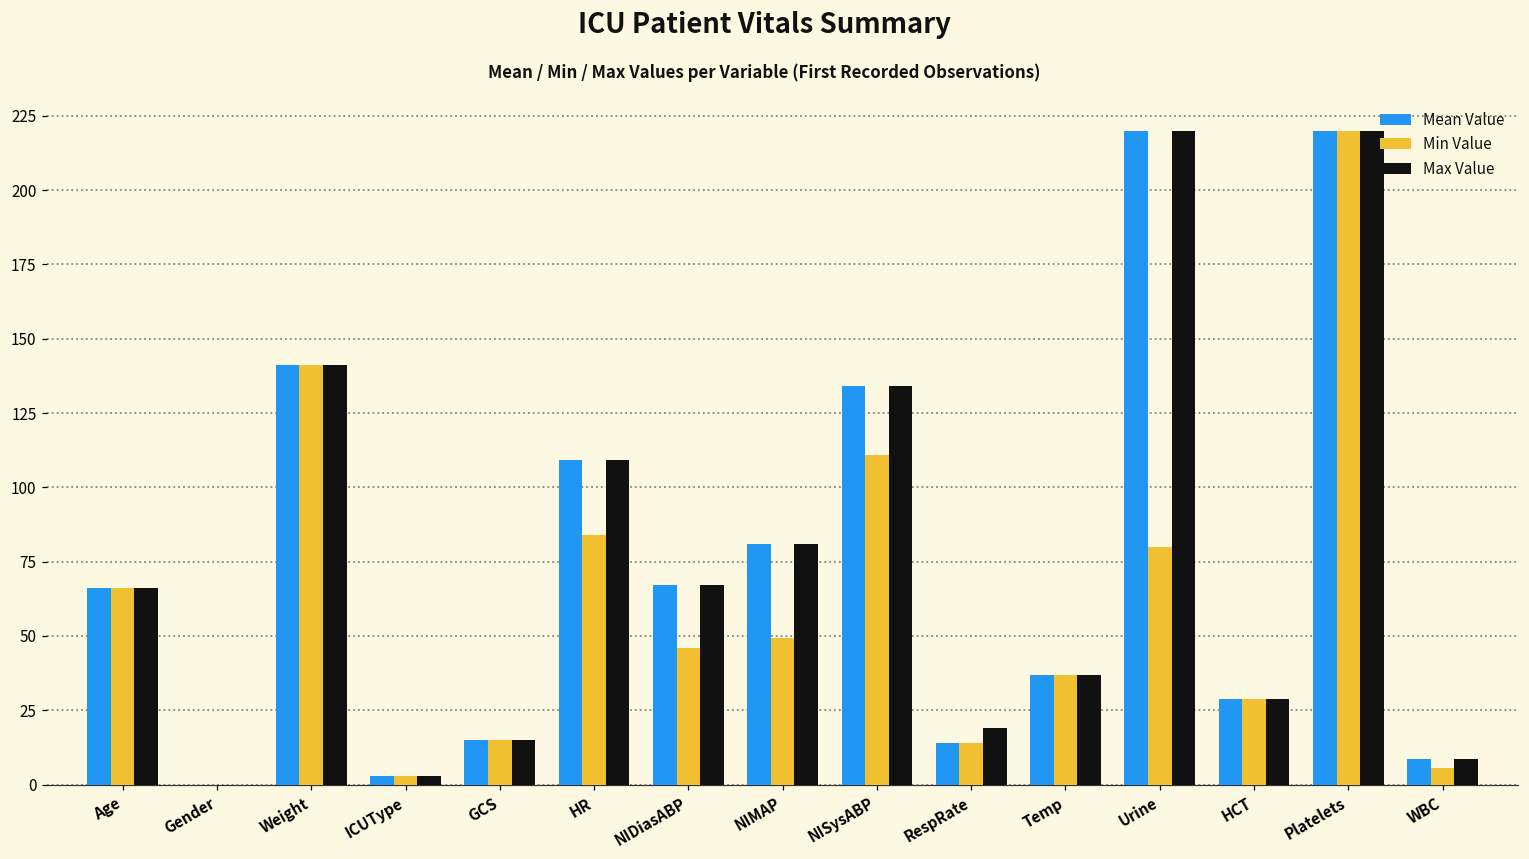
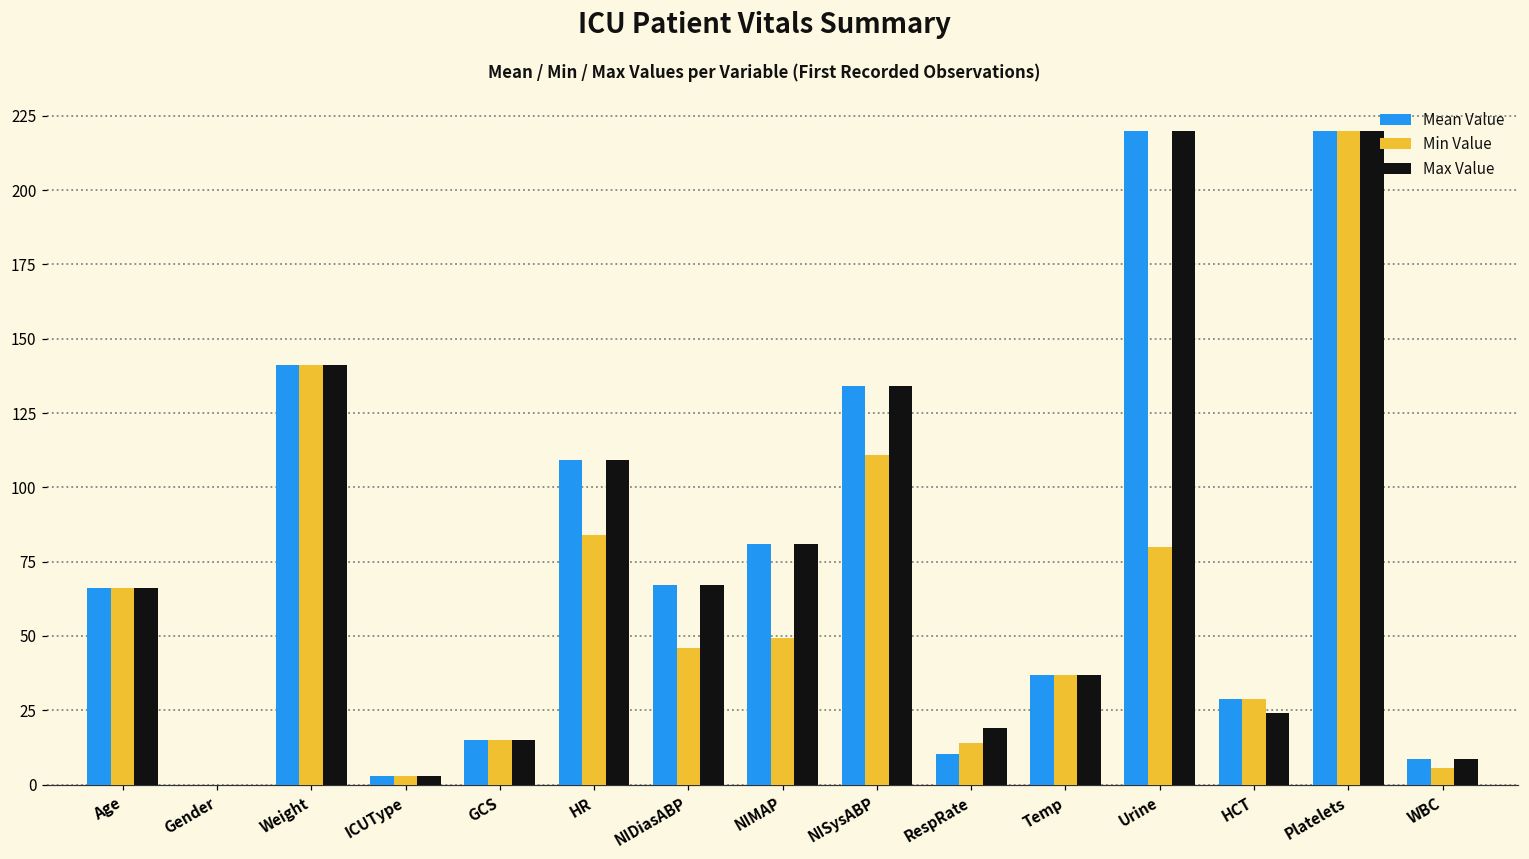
  {
    "Mean Value": {
      "Age": 66,
      "Gender": 0,
      "Weight": 141,
      "ICUType": 3,
      "GCS": 15,
      "HR": 109,
      "NIDiasABP": 67,
      "NIMAP": 81,
      "NISysABP": 134,
-     "RespRate": 14,
+     "RespRate": 10,
      "Temp": 37,
      "Urine": 220,
      "HCT": 29,
      "Platelets": 220,
      "WBC": 9
    },
    "Min Value": {
      "Age": 66,
      "Gender": 0,
      "Weight": 141,
      "ICUType": 3,
      "GCS": 15,
      "HR": 84,
      "NIDiasABP": 46,
      "NIMAP": 49,
      "NISysABP": 111,
      "RespRate": 14,
      "Temp": 37,
      "Urine": 80,
      "HCT": 29,
      "Platelets": 220,
      "WBC": 6
    },
    "Max Value": {
      "Age": 66,
      "Gender": 0,
      "Weight": 141,
      "ICUType": 3,
      "GCS": 15,
      "HR": 109,
      "NIDiasABP": 67,
      "NIMAP": 81,
      "NISysABP": 134,
      "RespRate": 19,
      "Temp": 37,
      "Urine": 220,
-     "HCT": 29,
+     "HCT": 24,
      "Platelets": 220,
      "WBC": 9
    }
  }
